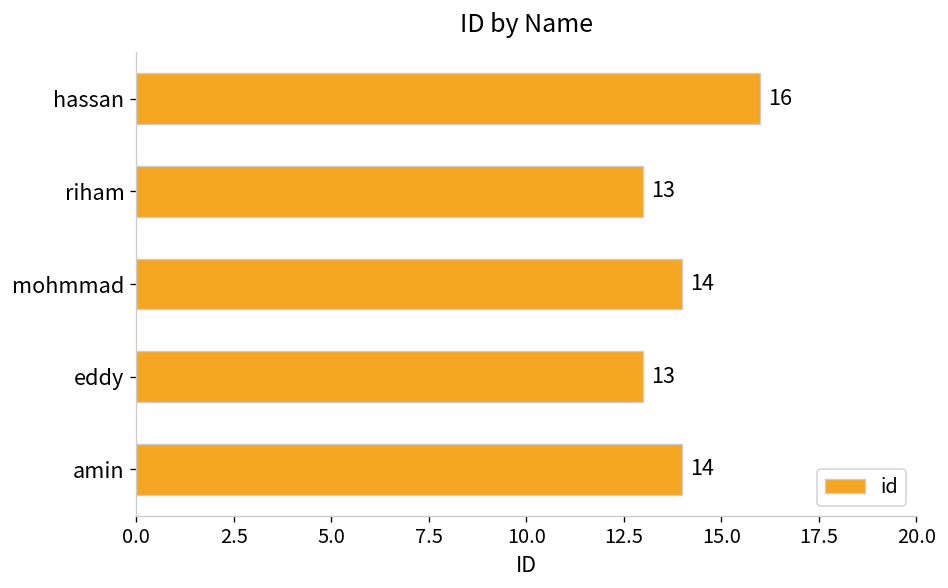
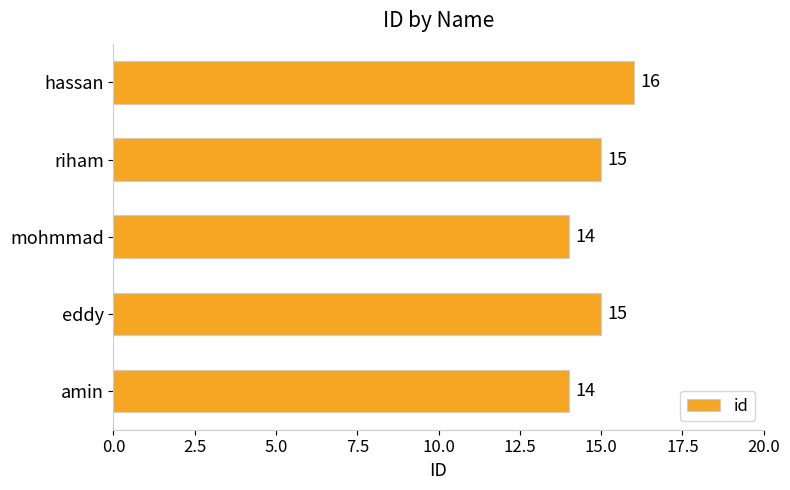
  {
    "hassan": 16,
-   "riham": 13,
+   "riham": 15,
    "mohmmad": 14,
-   "eddy": 13,
+   "eddy": 15,
    "amin": 14
  }
